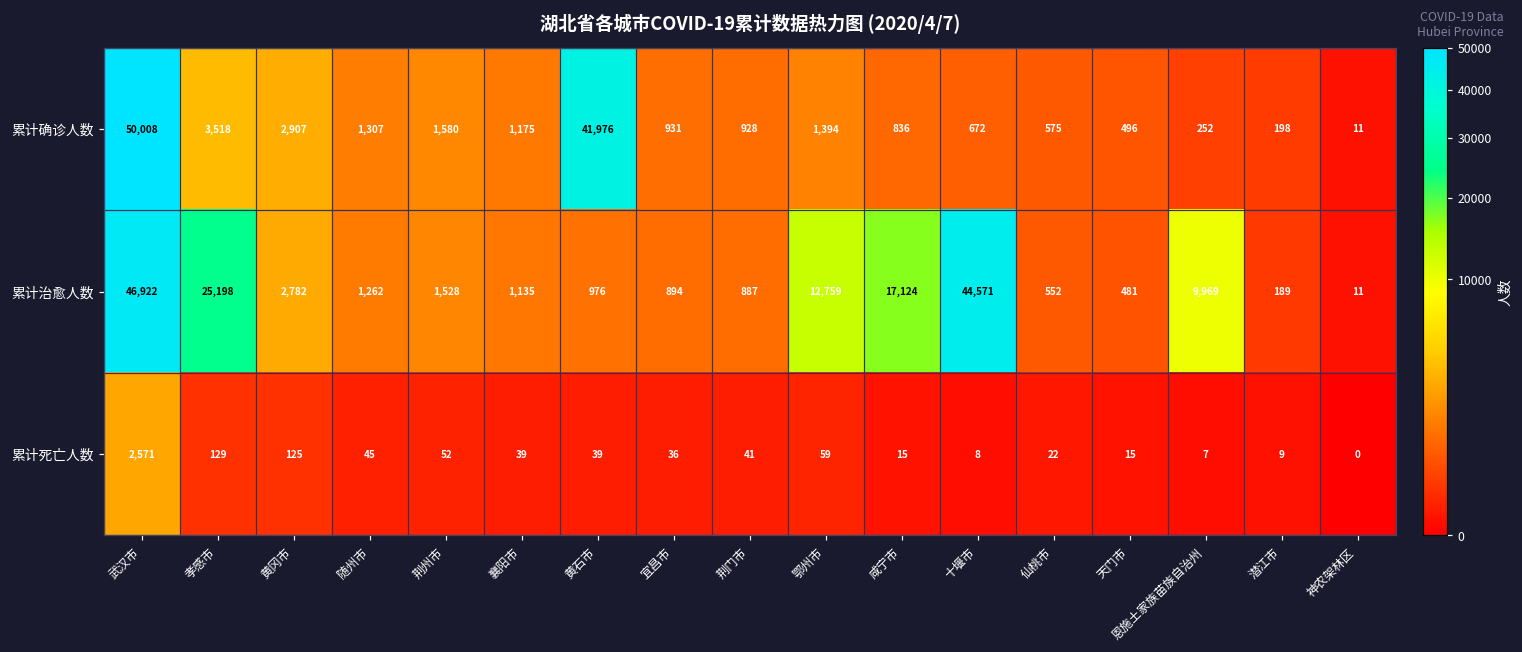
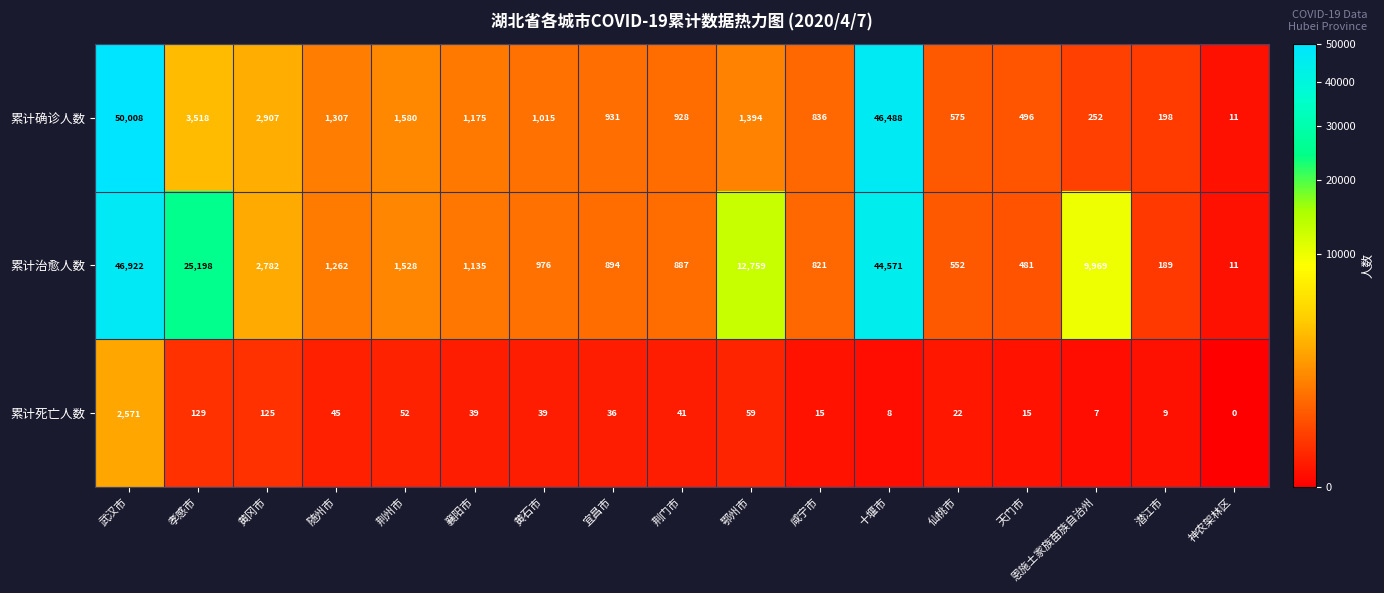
  {
    "累计确诊人数": {
      "武汉市": "50,008",
      "孝感市": "3,518",
      "黄冈市": "2,907",
      "随州市": "1,307",
      "荆州市": "1,580",
      "襄阳市": "1,175",
-     "黄石市": "41,976",
+     "黄石市": "1,015",
      "宜昌市": "931",
      "荆门市": "928",
      "鄂州市": "1,394",
      "咸宁市": "836",
-     "十堰市": "672",
+     "十堰市": "46,488",
      "仙桃市": "575",
      "天门市": "496",
      "恩施土家族苗族自治州": "252",
      "潜江市": "198",
      "神农架林区": "11"
    },
    "累计治愈人数": {
      "武汉市": "46,922",
      "孝感市": "25,198",
      "黄冈市": "2,782",
      "随州市": "1,262",
      "荆州市": "1,528",
      "襄阳市": "1,135",
      "黄石市": "976",
      "宜昌市": "894",
      "荆门市": "887",
      "鄂州市": "12,759",
-     "咸宁市": "17,124",
+     "咸宁市": "821",
      "十堰市": "44,571",
      "仙桃市": "552",
      "天门市": "481",
      "恩施土家族苗族自治州": "9,969",
      "潜江市": "189",
      "神农架林区": "11"
    },
    "累计死亡人数": {
      "武汉市": "2,571",
      "孝感市": "129",
      "黄冈市": "125",
      "随州市": "45",
      "荆州市": "52",
      "襄阳市": "39",
      "黄石市": "39",
      "宜昌市": "36",
      "荆门市": "41",
      "鄂州市": "59",
      "咸宁市": "15",
      "十堰市": "8",
      "仙桃市": "22",
      "天门市": "15",
      "恩施土家族苗族自治州": "7",
      "潜江市": "9",
      "神农架林区": "0"
    }
  }
